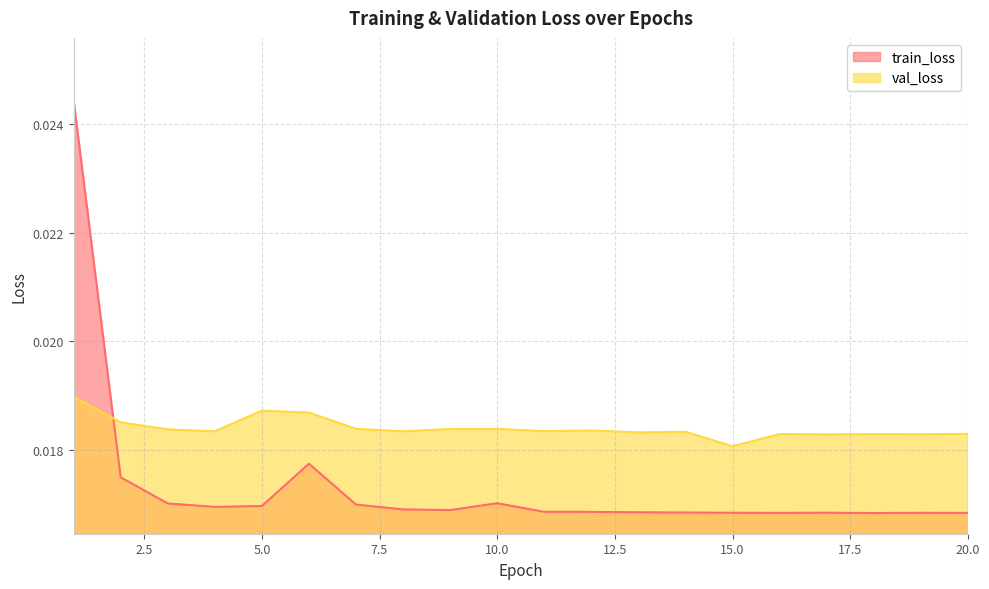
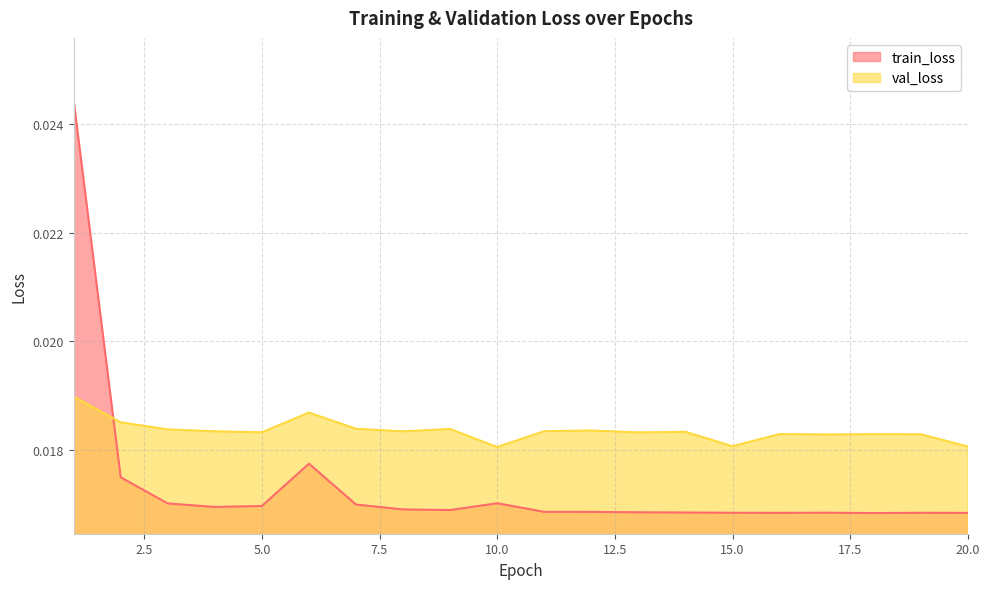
  {
    "train_loss": {
      "5.0": 0.0170,
      "10.0": 0.0170,
      "15.0": 0.0168,
      "20.0": 0.0168
    },
    "val_loss": {
-     "5.0": 0.0187,
-     "10.0": 0.0184,
+     "5.0": 0.0183,
+     "10.0": 0.0181,
      "15.0": 0.0181,
-     "20.0": 0.0183
+     "20.0": 0.0181
    }
  }
